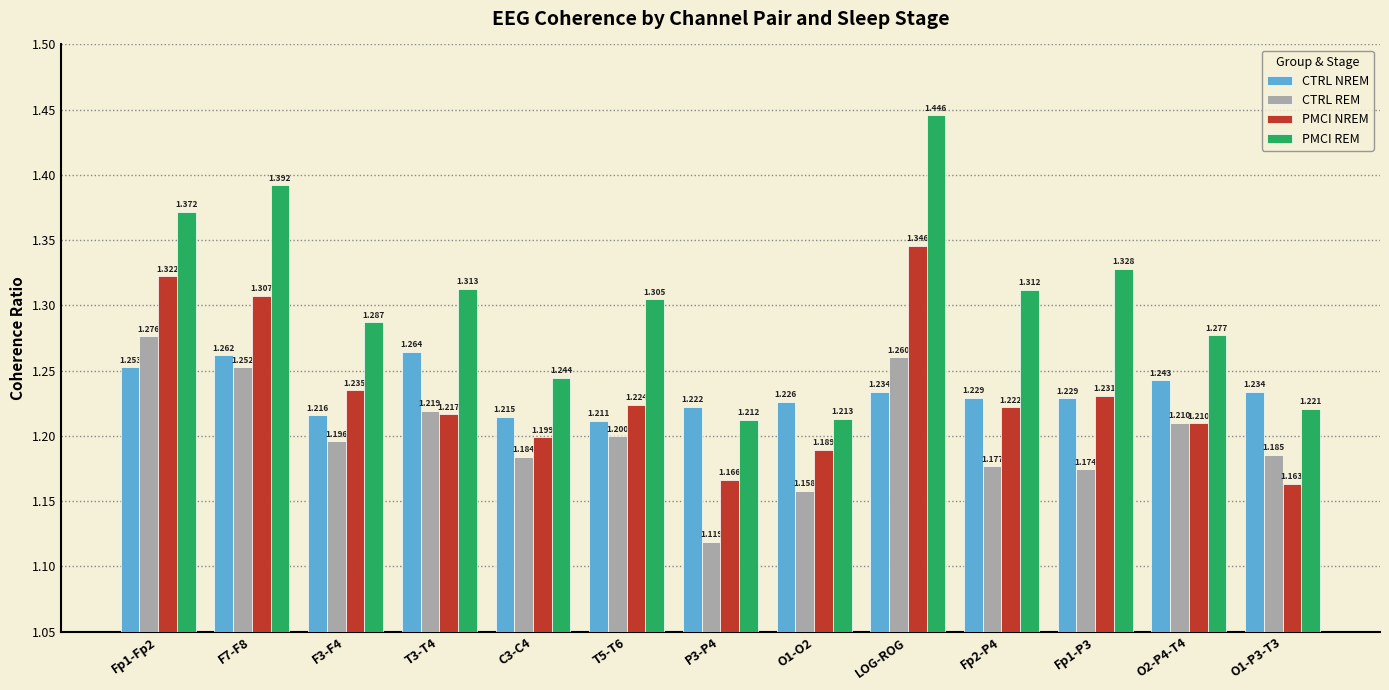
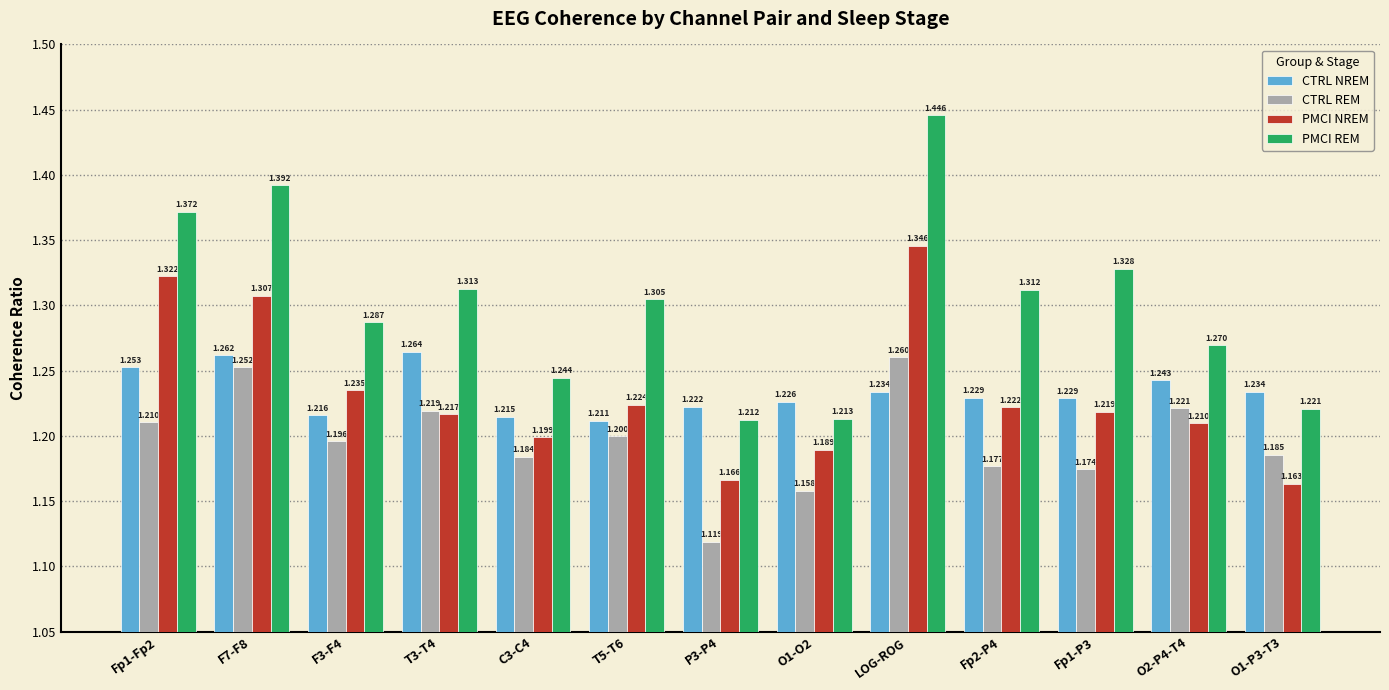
  {
    "CTRL NREM": {
      "Fp1-Fp2": 1.253,
      "F7-F8": 1.262,
      "F3-F4": 1.216,
      "T3-T4": 1.264,
      "C3-C4": 1.215,
      "T5-T6": 1.211,
      "P3-P4": 1.222,
      "O1-O2": 1.226,
      "LOG-ROG": 1.234,
      "Fp2-P4": 1.229,
      "Fp1-P3": 1.229,
      "O2-P4-T4": 1.243,
      "O1-P3-T3": 1.234
    },
    "CTRL REM": {
-     "Fp1-Fp2": 1.276,
+     "Fp1-Fp2": 1.210,
      "F7-F8": 1.252,
      "F3-F4": 1.196,
      "T3-T4": 1.219,
      "C3-C4": 1.184,
      "T5-T6": 1.200,
      "P3-P4": 1.119,
      "O1-O2": 1.158,
      "LOG-ROG": 1.260,
      "Fp2-P4": 1.177,
      "Fp1-P3": 1.174,
-     "O2-P4-T4": 1.210,
+     "O2-P4-T4": 1.221,
      "O1-P3-T3": 1.185
    },
    "PMCI NREM": {
      "Fp1-Fp2": 1.322,
      "F7-F8": 1.307,
      "F3-F4": 1.235,
      "T3-T4": 1.217,
      "C3-C4": 1.199,
      "T5-T6": 1.224,
      "P3-P4": 1.166,
      "O1-O2": 1.189,
      "LOG-ROG": 1.346,
      "Fp2-P4": 1.222,
-     "Fp1-P3": 1.231,
+     "Fp1-P3": 1.219,
      "O2-P4-T4": 1.210,
      "O1-P3-T3": 1.163
    },
    "PMCI REM": {
      "Fp1-Fp2": 1.372,
      "F7-F8": 1.392,
      "F3-F4": 1.287,
      "T3-T4": 1.313,
      "C3-C4": 1.244,
      "T5-T6": 1.305,
      "P3-P4": 1.212,
      "O1-O2": 1.213,
      "LOG-ROG": 1.446,
      "Fp2-P4": 1.312,
      "Fp1-P3": 1.328,
-     "O2-P4-T4": 1.277,
+     "O2-P4-T4": 1.270,
      "O1-P3-T3": 1.221
    }
  }
